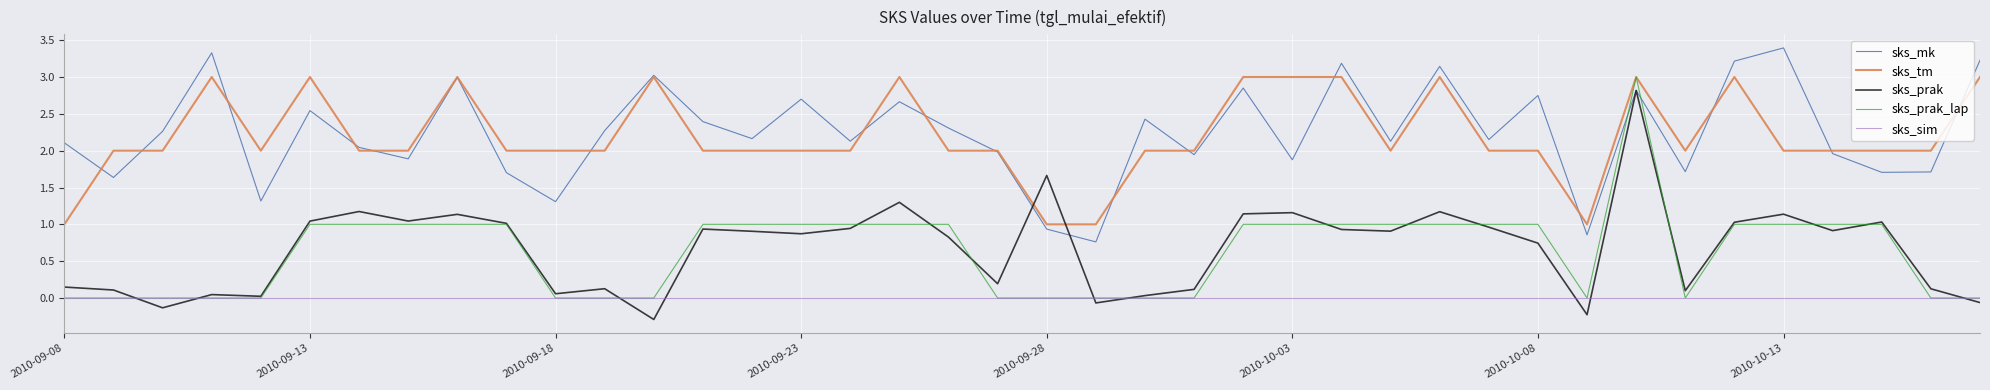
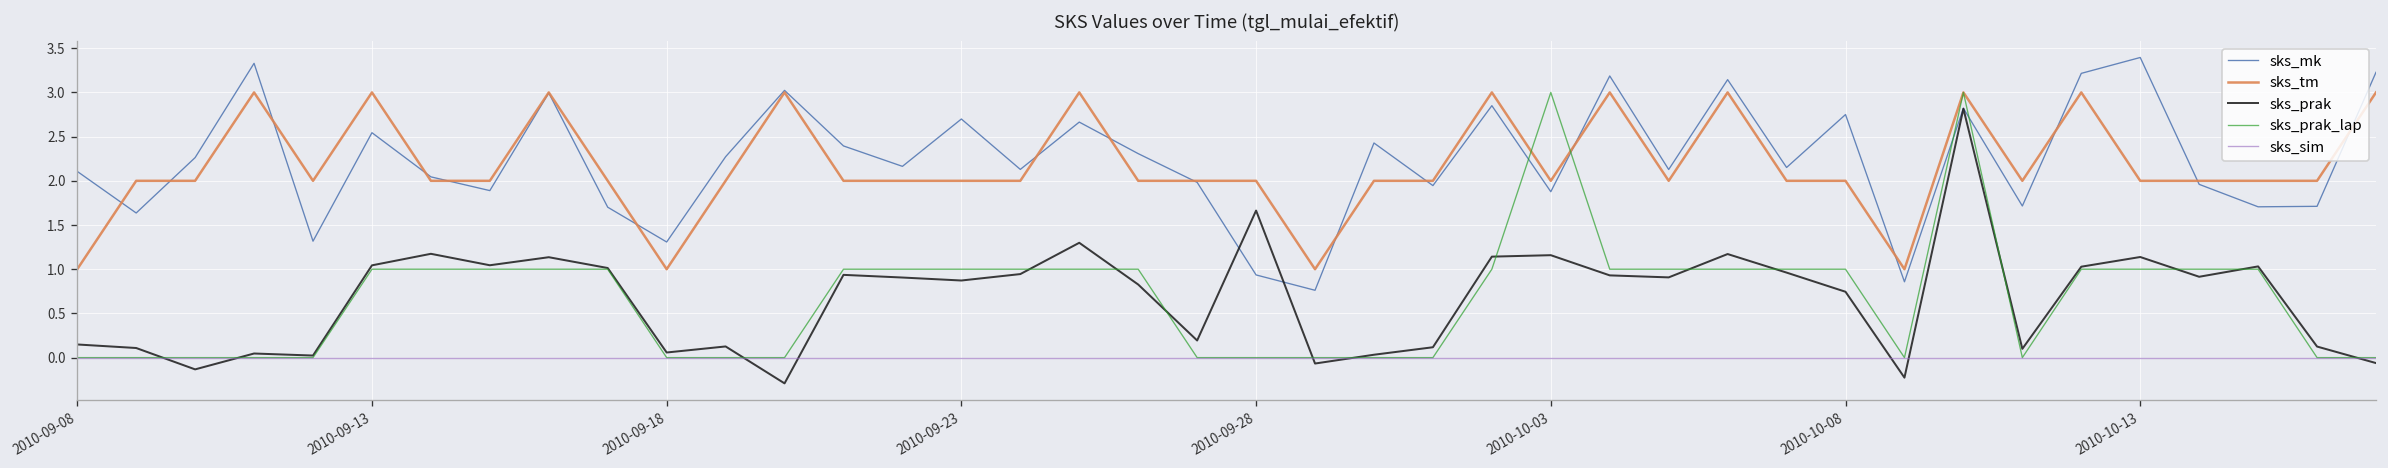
  {
    "sks_mk": {
      "2010-09-08": 2.1,
      "2010-09-13": 2.5,
      "2010-09-18": 1.3,
      "2010-09-23": 2.7,
      "2010-09-28": 0.9,
      "2010-10-03": 1.9,
      "2010-10-08": 2.7,
      "2010-10-13": 3.4
    },
    "sks_tm": {
      "2010-09-08": 1,
      "2010-09-13": 3,
-     "2010-09-18": 2,
+     "2010-09-18": 1,
      "2010-09-23": 2,
-     "2010-09-28": 1,
-     "2010-10-03": 3,
+     "2010-09-28": 2,
+     "2010-10-03": 2,
      "2010-10-08": 2,
      "2010-10-13": 2
    },
    "sks_prak": {
      "2010-09-08": 0.1,
      "2010-09-13": 1.0,
      "2010-09-18": 0.1,
      "2010-09-23": 0.9,
      "2010-09-28": 1.7,
      "2010-10-03": 1.2,
      "2010-10-08": 0.7,
      "2010-10-13": 1.1
    },
    "sks_prak_lap": {
      "2010-09-13": 1,
      "2010-09-23": 1,
-     "2010-10-03": 1,
+     "2010-10-03": 3,
      "2010-10-08": 1,
      "2010-10-13": 1
    },
    "sks_sim": {
      "2010-09-13": 0,
      "2010-09-23": 0,
      "2010-10-03": 0,
      "2010-10-08": 0,
      "2010-10-13": 0
    }
  }
